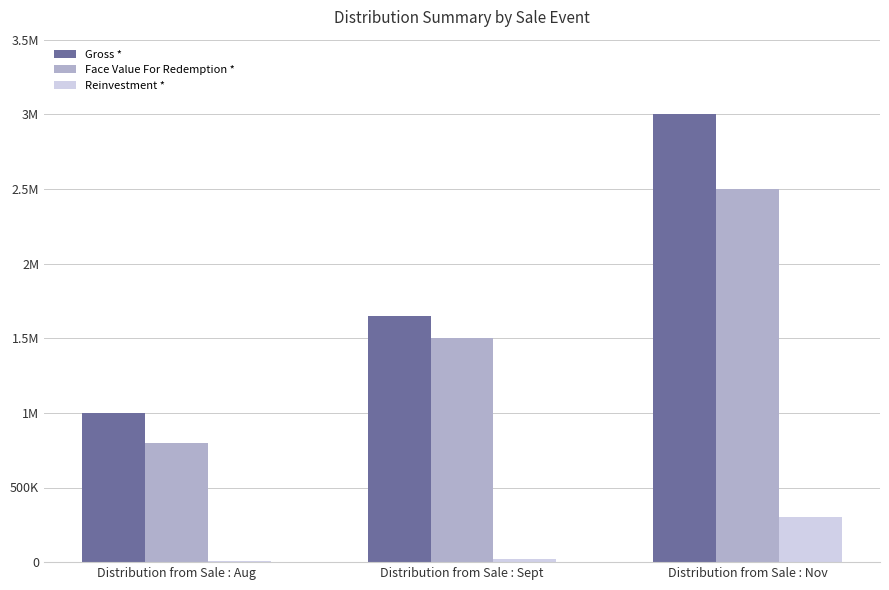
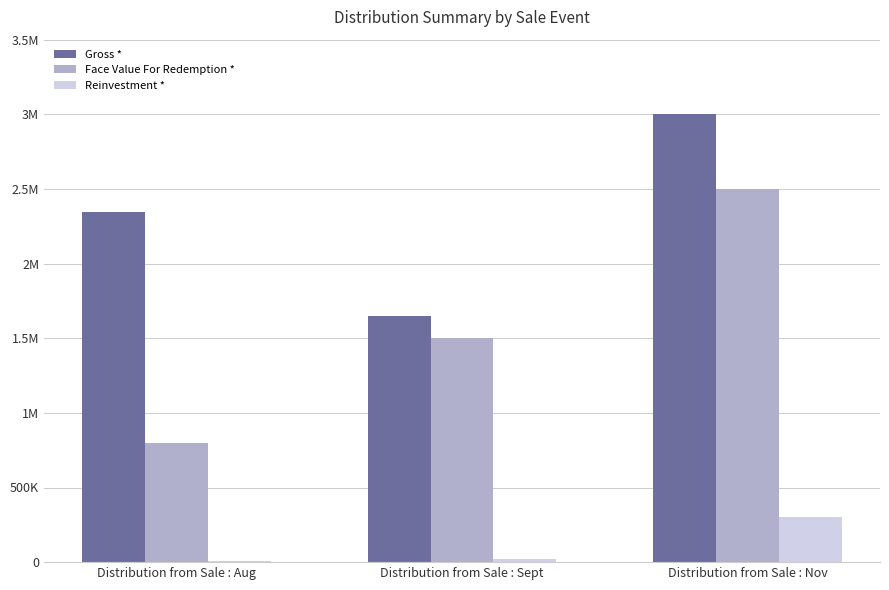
  {
    "Gross *": {
-     "Distribution from Sale : Aug": 1000000,
+     "Distribution from Sale : Aug": 2350000,
      "Distribution from Sale : Sept": 1650000,
      "Distribution from Sale : Nov": 3000000
    }
  }
